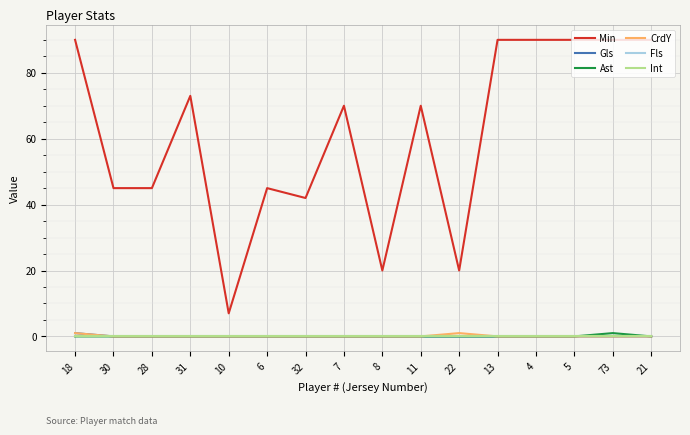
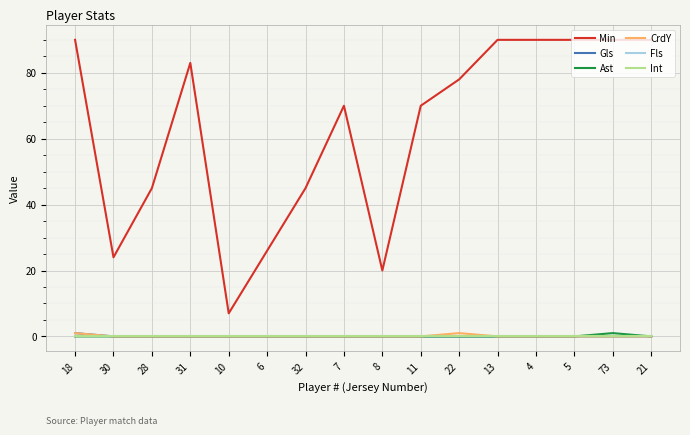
  {
    "Min": {
      "18": 90,
-     "30": 45,
+     "30": 24,
      "28": 45,
-     "31": 73,
+     "31": 83,
      "10": 7,
-     "6": 45,
-     "32": 42,
+     "6": 26,
+     "32": 45,
      "7": 70,
      "8": 20,
      "11": 70,
-     "22": 20,
+     "22": 78,
      "13": 90,
      "4": 90
    },
    "Ast": {
      "73": 1
    },
    "CrdY": {
      "22": 1
    }
  }
